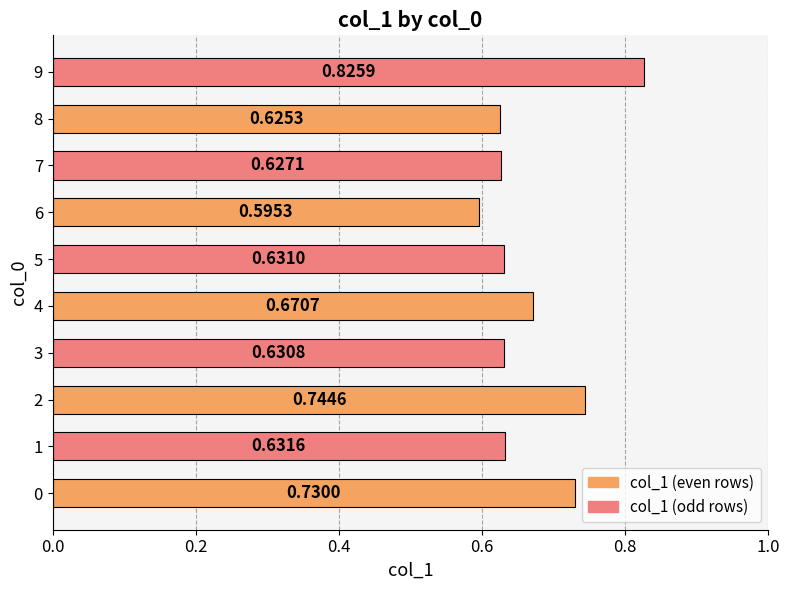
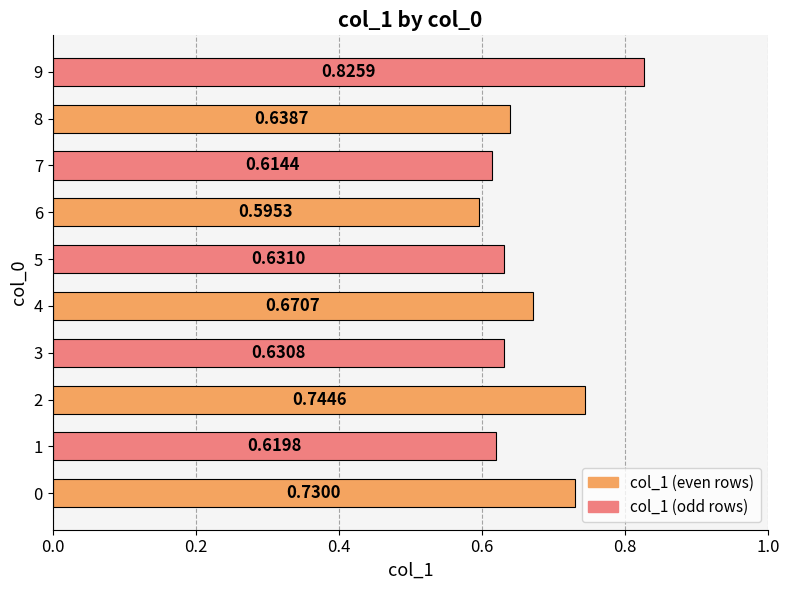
  {
    "9": 0.8259,
-   "8": 0.6253,
-   "7": 0.6271,
+   "8": 0.6387,
+   "7": 0.6144,
    "6": 0.5953,
    "5": 0.6310,
    "4": 0.6707,
    "3": 0.6308,
    "2": 0.7446,
-   "1": 0.6316,
+   "1": 0.6198,
    "0": 0.7300
  }
